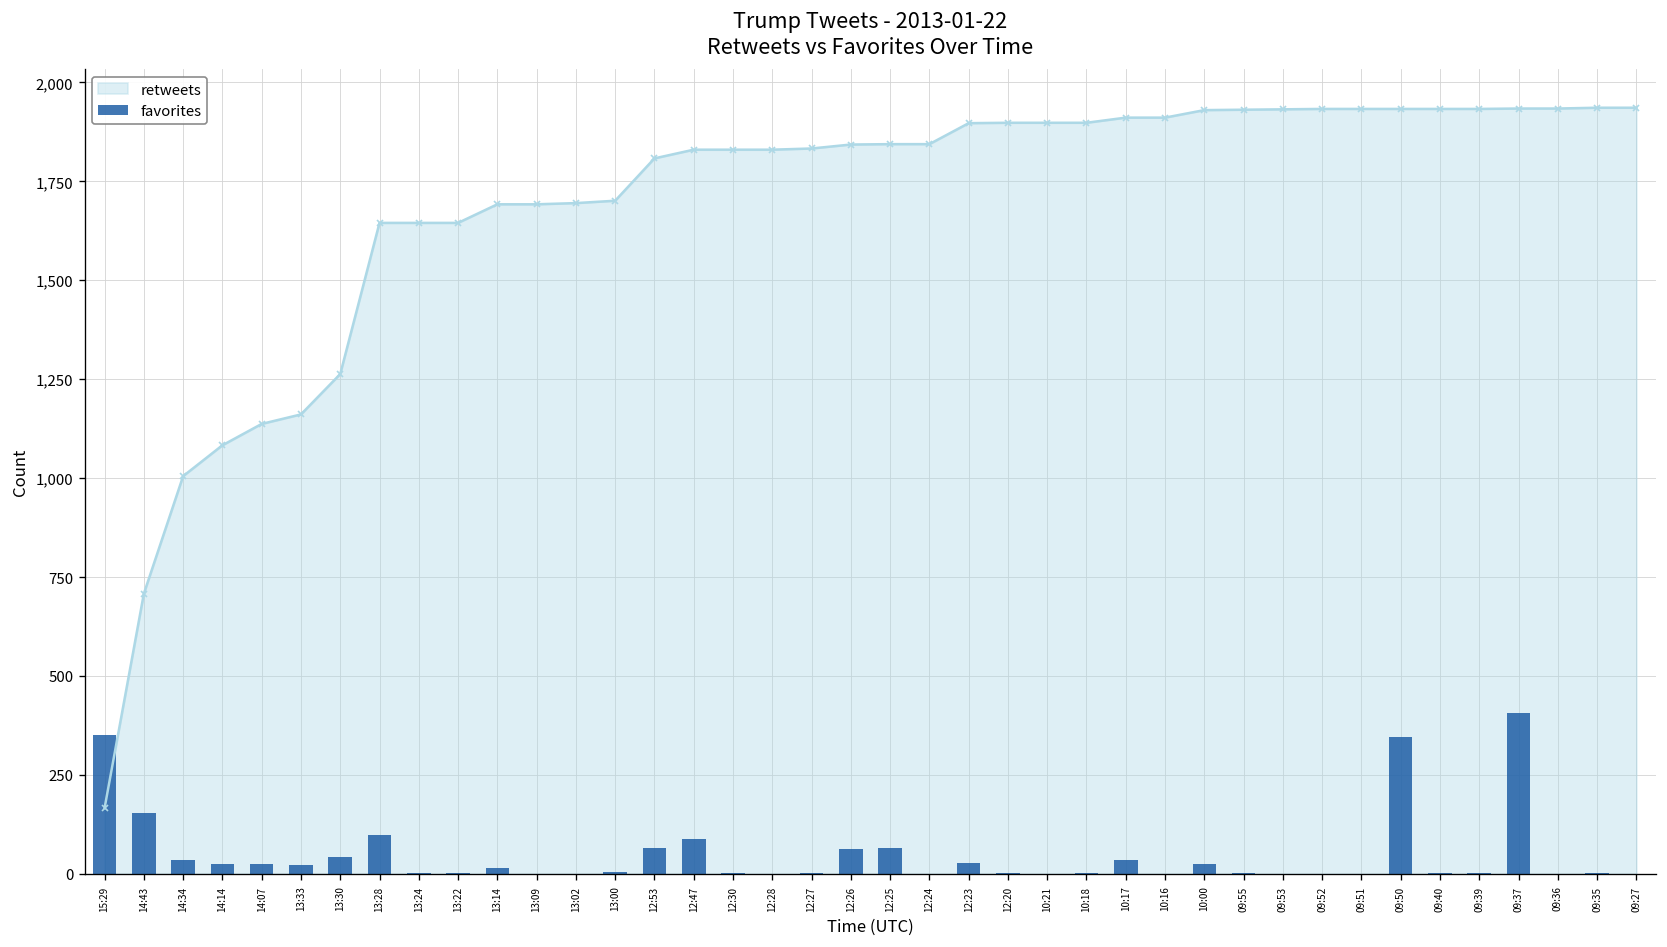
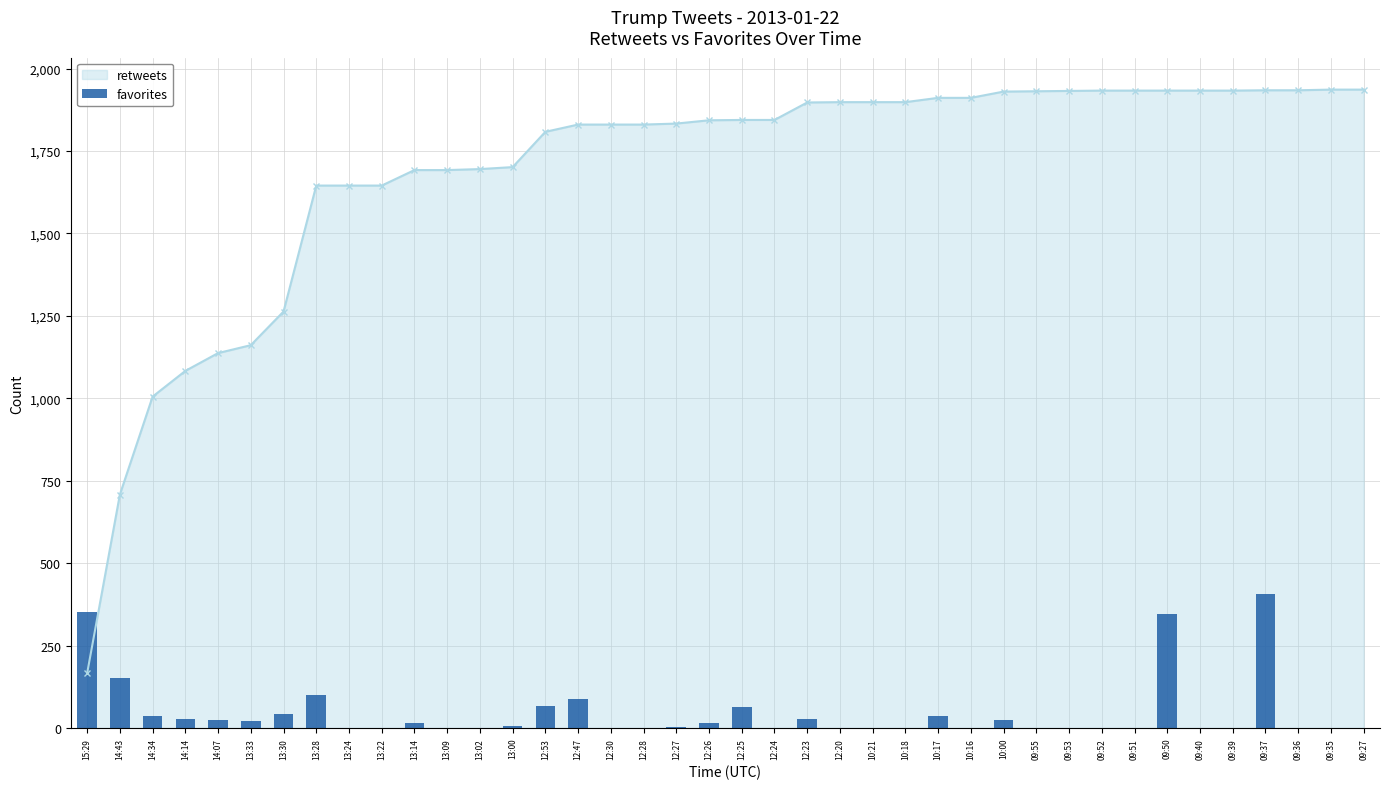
  {
    "retweets": {
      "15:29": "170",
      "14:43": "710",
      "14:34": "1,010",
      "14:14": "1,080",
      "14:07": "1,140",
      "13:33": "1,160",
      "13:30": "1,260",
      "13:28": "1,650",
      "13:24": "1,650",
      "13:22": "1,650",
      "13:14": "1,690",
      "13:09": "1,690",
      "13:02": "1,700",
      "13:00": "1,700",
      "12:53": "1,810",
      "12:47": "1,830",
      "12:30": "1,830",
      "12:28": "1,830",
      "12:27": "1,830",
      "12:26": "1,840",
      "12:25": "1,840",
      "12:24": "1,840",
      "12:23": "1,900",
      "12:20": "1,900",
      "10:21": "1,900",
      "10:18": "1,900",
      "10:17": "1,910",
      "10:16": "1,910",
      "10:00": "1,930",
      "09:55": "1,930",
      "09:53": "1,930",
      "09:52": "1,930",
      "09:51": "1,930",
      "09:50": "1,930",
      "09:40": "1,930",
      "09:39": "1,930",
      "09:37": "1,930",
      "09:36": "1,930",
      "09:35": "1,940",
      "09:27": "1,940"
    },
    "favorites": {
      "15:29": "350",
      "14:43": "150",
      "14:34": "40",
      "14:14": "30",
      "14:07": "20",
      "13:33": "20",
      "13:30": "40",
      "13:28": "100",
      "13:14": "20",
      "13:09": "0",
      "13:02": "0",
      "12:53": "70",
      "12:47": "90",
      "12:28": "0",
-     "12:26": "60",
+     "12:26": "20",
      "12:25": "70",
      "12:24": "0",
      "12:23": "30",
      "10:21": "0",
      "10:17": "40",
      "10:16": "0",
      "10:00": "30",
      "09:53": "0",
      "09:52": "0",
      "09:51": "0",
      "09:50": "350",
      "09:37": "410",
      "09:36": "0",
      "09:27": "0"
    }
  }
